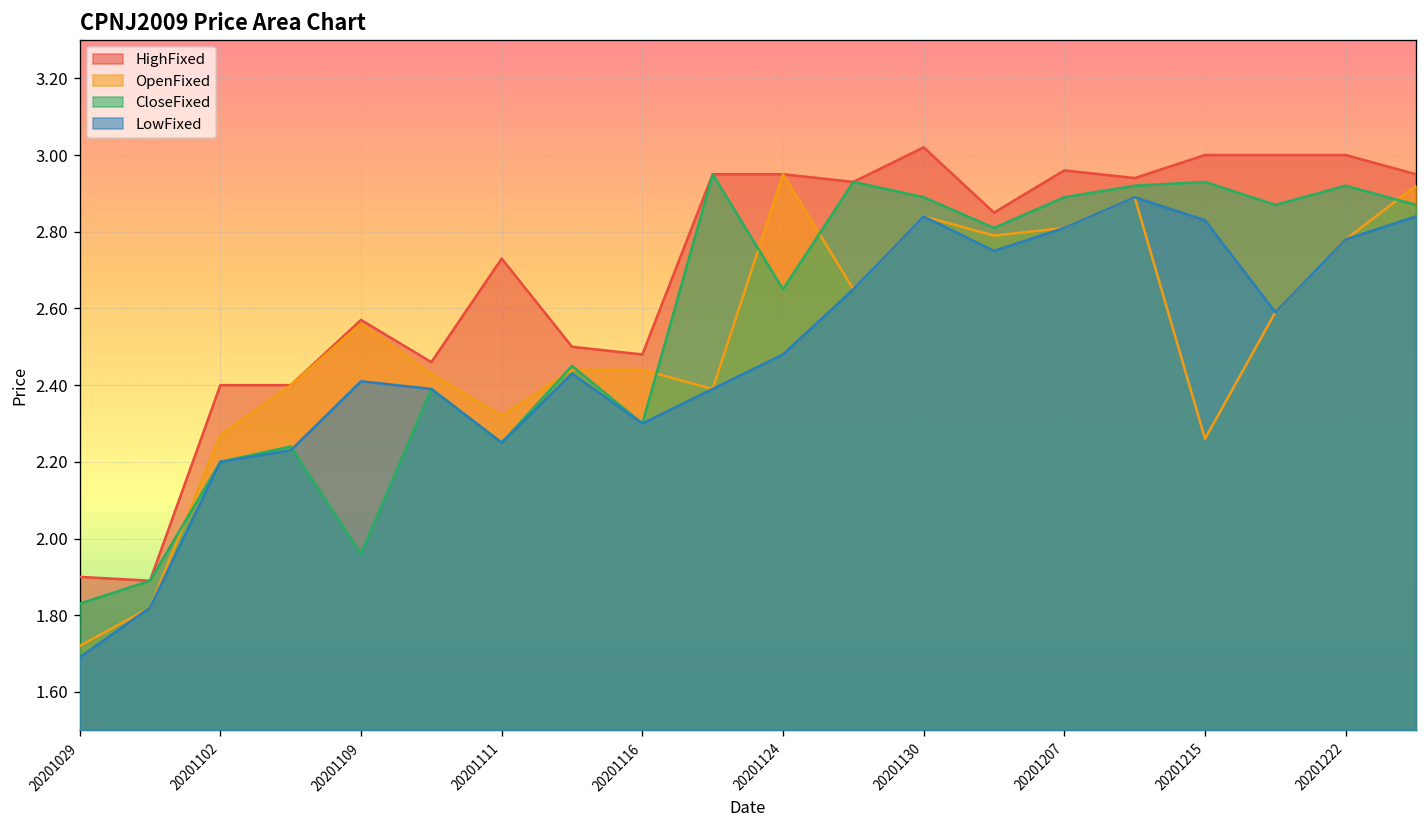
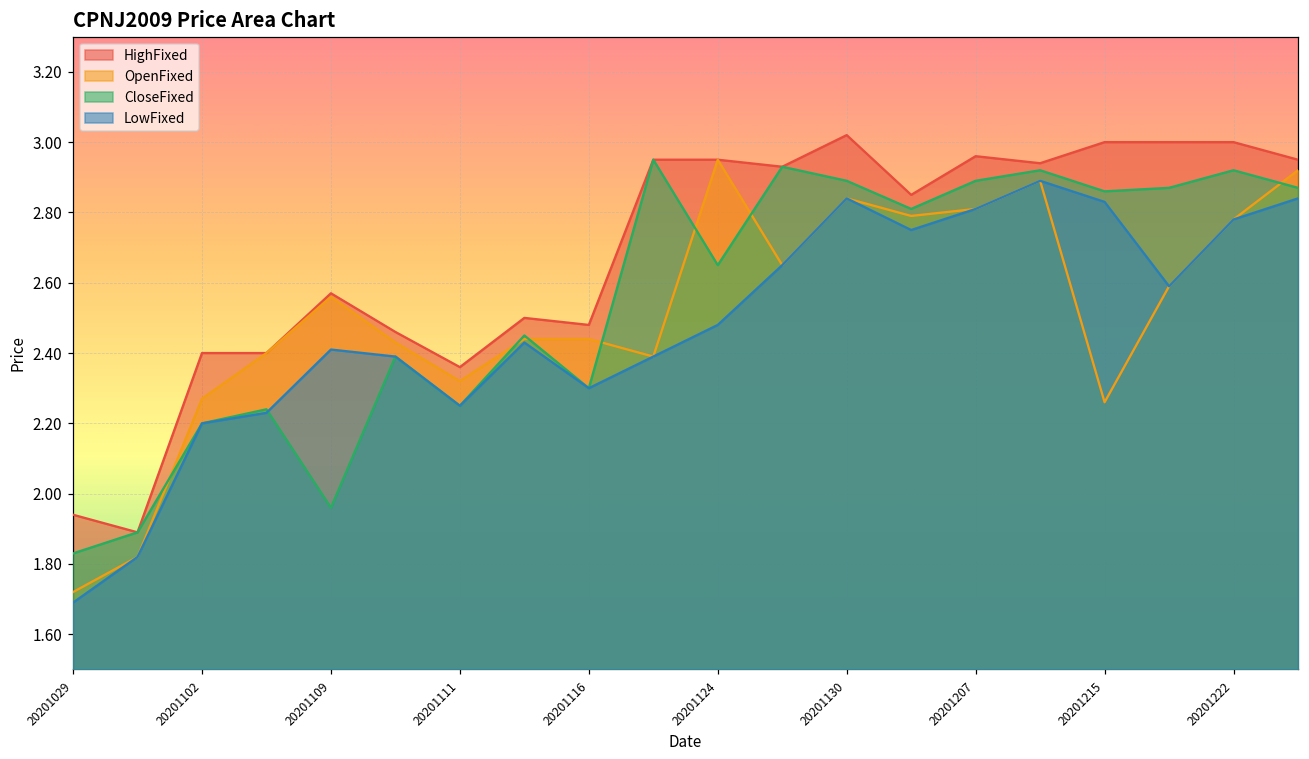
  {
    "HighFixed": {
-     "20201029": 1.90,
+     "20201029": 1.94,
      "20201102": 2.40,
      "20201109": 2.57,
-     "20201111": 2.73,
+     "20201111": 2.36,
      "20201116": 2.48,
      "20201130": 3.02,
      "20201207": 2.96,
      "20201215": 3.00,
      "20201222": 3.00
    },
    "OpenFixed": {
      "20201029": 1.72,
      "20201102": 2.27,
      "20201109": 2.56,
      "20201111": 2.32,
      "20201116": 2.44,
      "20201215": 2.26
    },
    "CloseFixed": {
      "20201029": 1.83,
      "20201109": 1.96,
      "20201124": 2.65,
      "20201130": 2.89,
      "20201207": 2.89,
-     "20201215": 2.93,
+     "20201215": 2.86,
      "20201222": 2.92
    },
    "LowFixed": {
      "20201029": 1.69,
      "20201109": 2.41,
      "20201124": 2.48,
      "20201215": 2.83
    }
  }
